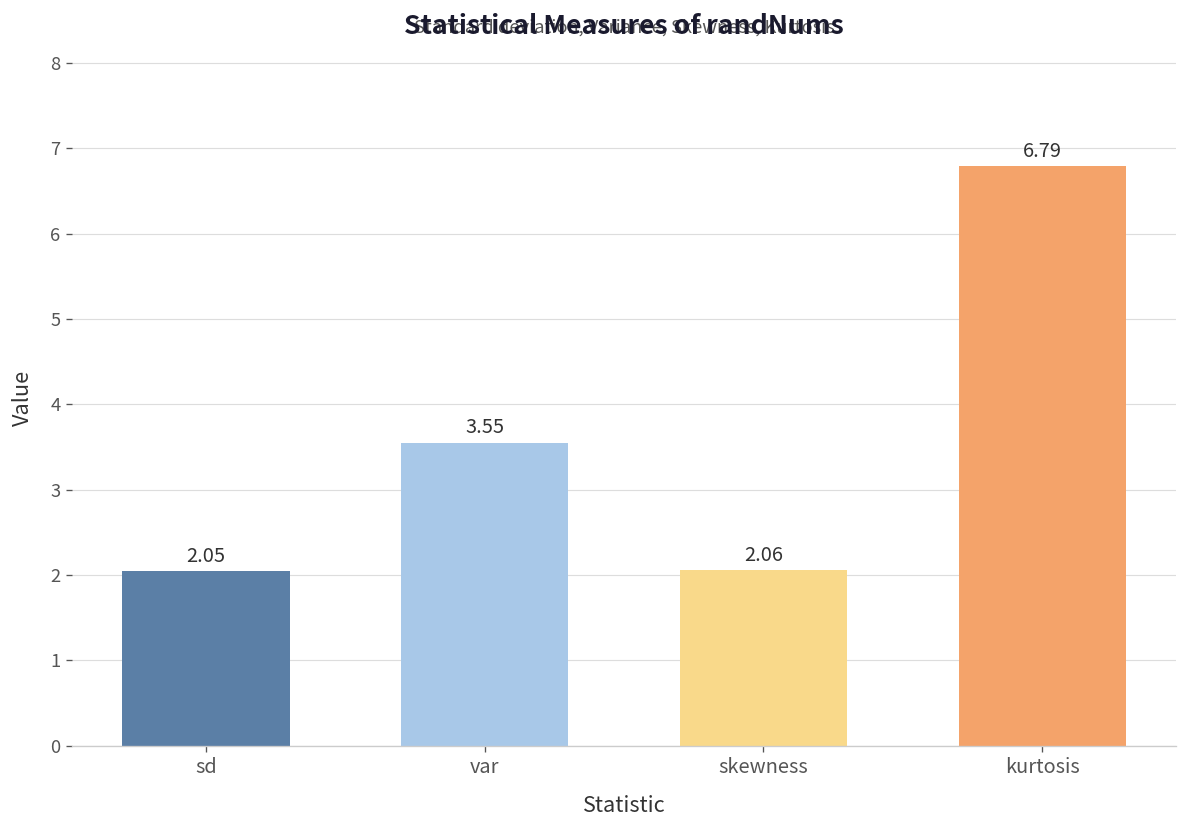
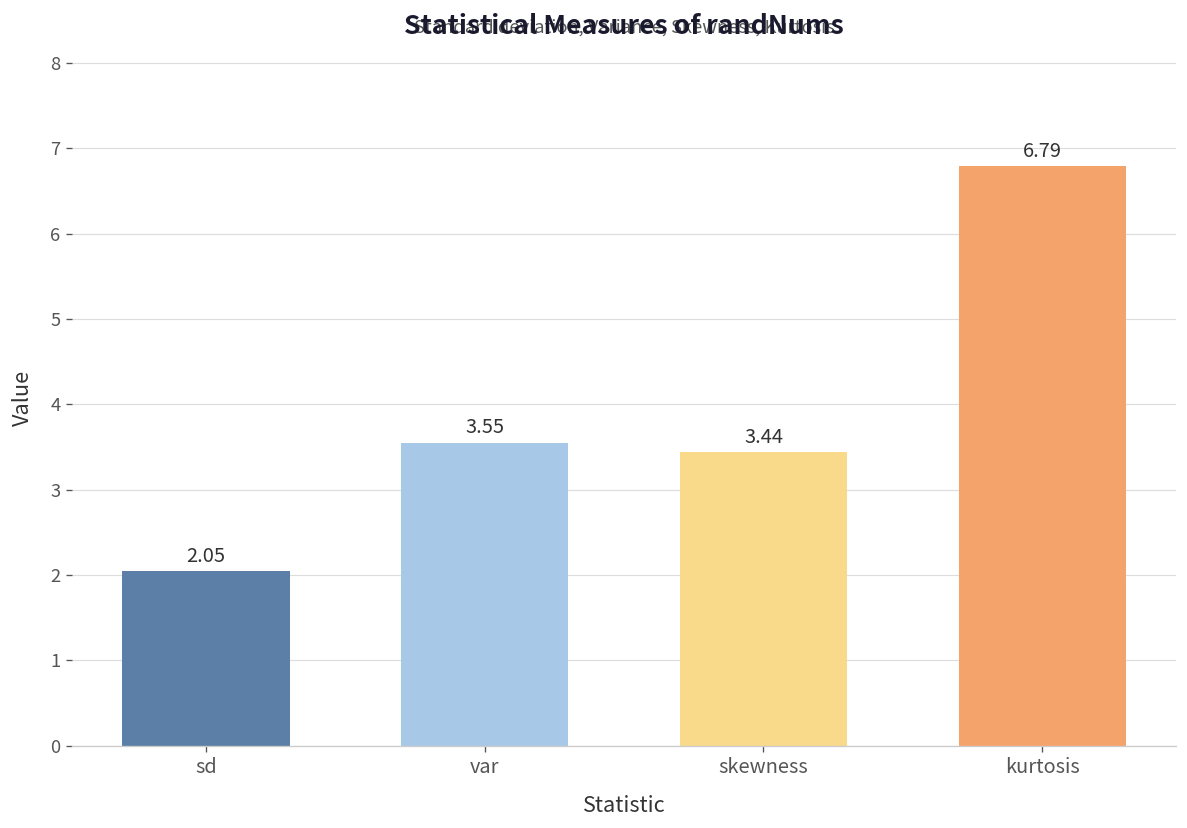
  {
    "sd": 2.05,
    "var": 3.55,
-   "skewness": 2.06,
+   "skewness": 3.44,
    "kurtosis": 6.79
  }
